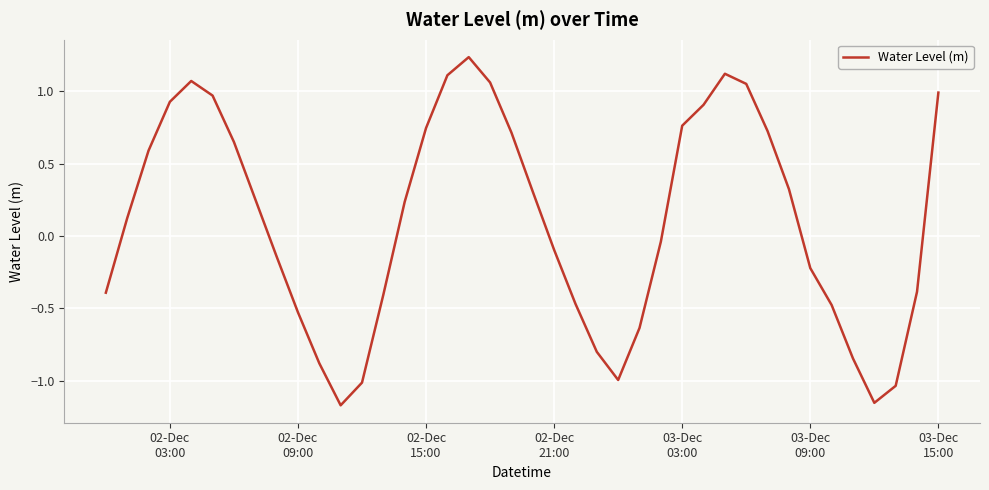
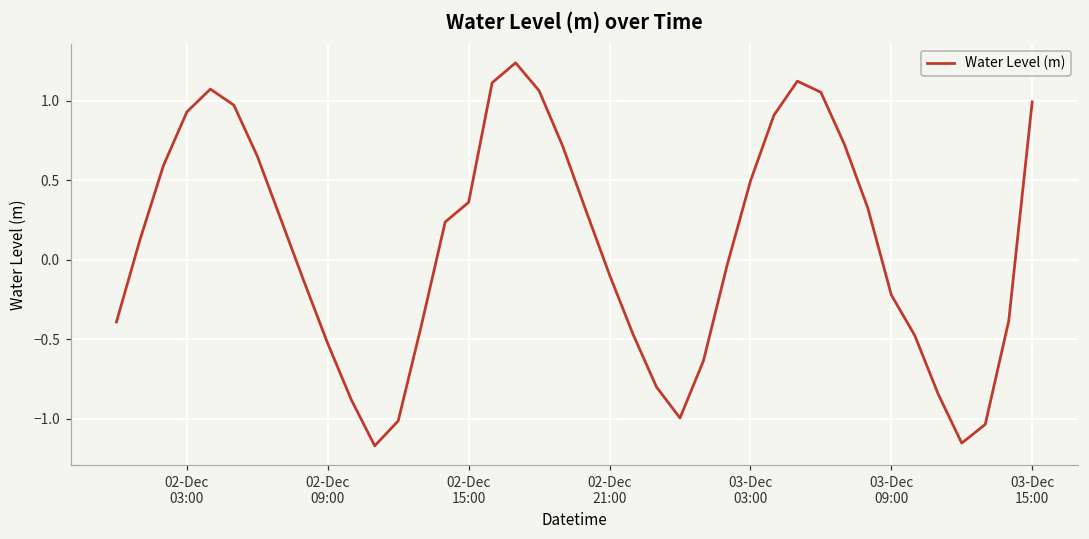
  {
    "02-Dec 03:00": 0.93,
    "02-Dec 09:00": -0.53,
-   "02-Dec 15:00": 0.75,
+   "02-Dec 15:00": 0.36,
    "02-Dec 21:00": -0.09,
-   "03-Dec 03:00": 0.76,
+   "03-Dec 03:00": 0.49,
    "03-Dec 09:00": -0.22,
    "03-Dec 15:00": 0.99
  }
